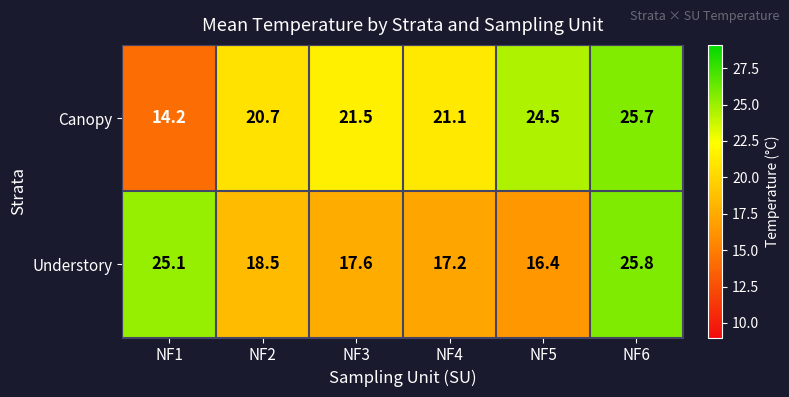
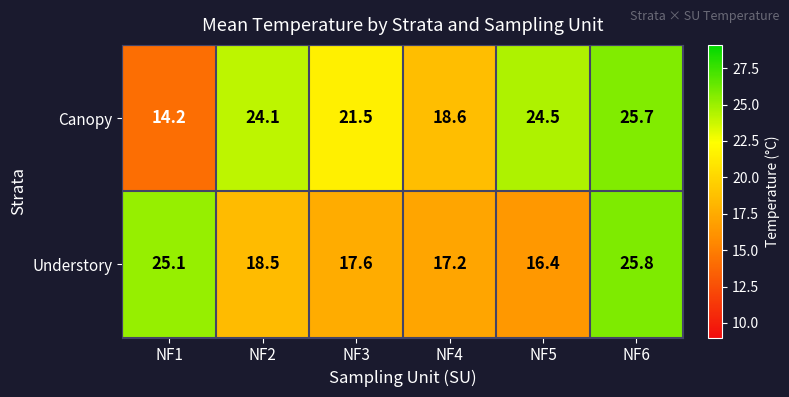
  {
    "Canopy": {
      "NF1": 14.2,
-     "NF2": 20.7,
+     "NF2": 24.1,
      "NF3": 21.5,
-     "NF4": 21.1,
+     "NF4": 18.6,
      "NF5": 24.5,
      "NF6": 25.7
    },
    "Understory": {
      "NF1": 25.1,
      "NF2": 18.5,
      "NF3": 17.6,
      "NF4": 17.2,
      "NF5": 16.4,
      "NF6": 25.8
    }
  }
